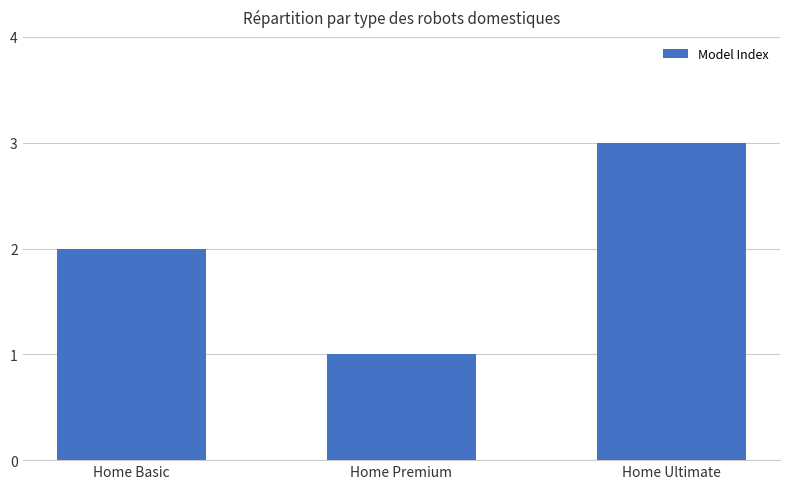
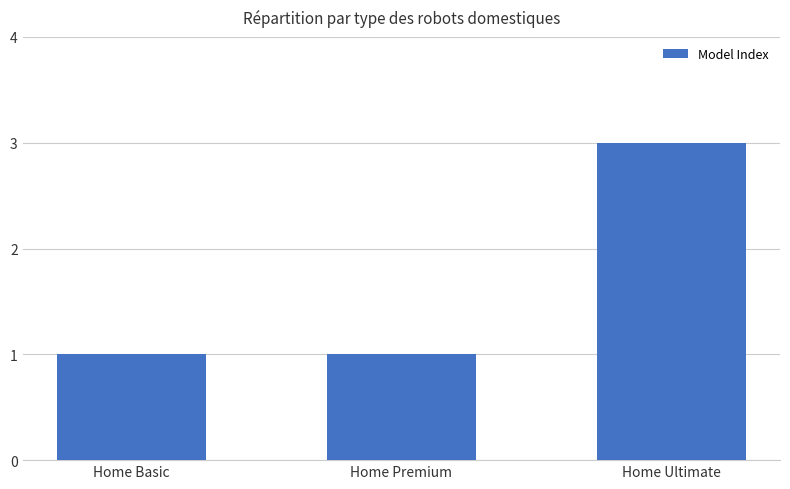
  {
-   "Home Basic": 2,
+   "Home Basic": 1,
    "Home Premium": 1,
    "Home Ultimate": 3
  }
